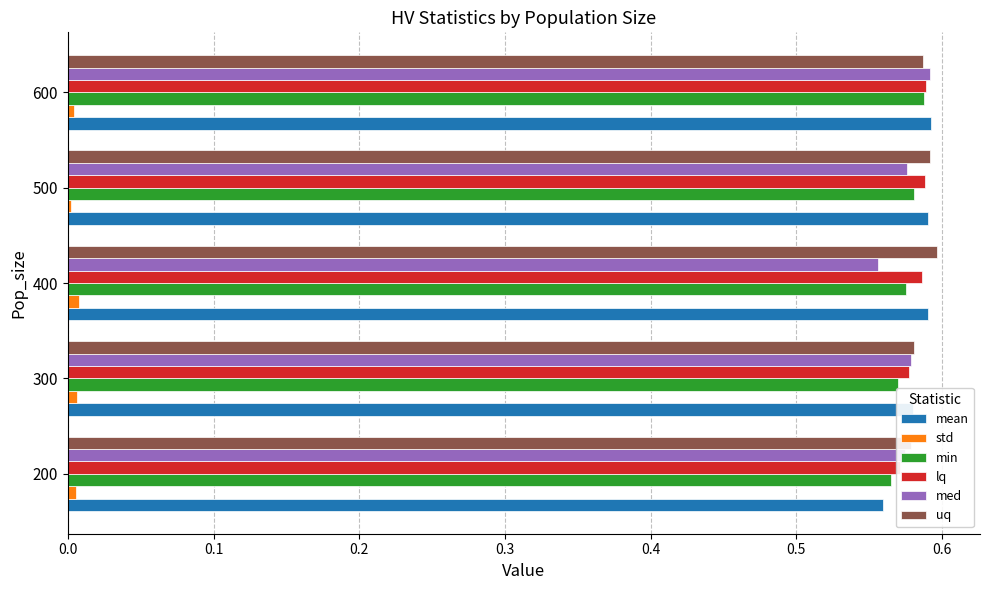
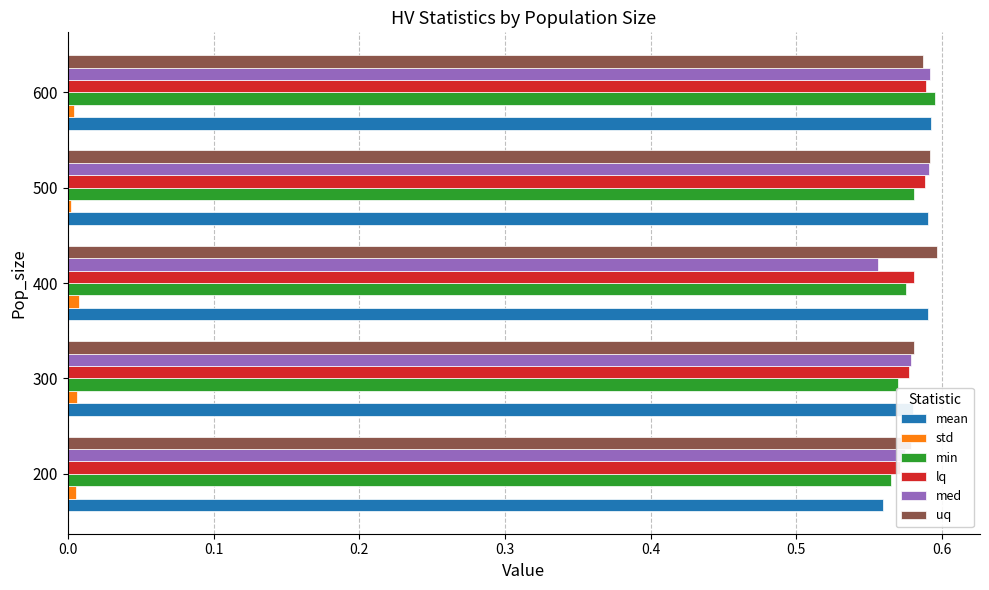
  {
    "mean": {
      "600": 0.592,
      "500": 0.590,
      "400": 0.590,
      "200": 0.559
    },
    "std": {
      "600": 0.004,
      "500": 0.002,
      "400": 0.008,
      "300": 0.006,
      "200": 0.006
    },
    "min": {
-     "600": 0.588,
+     "600": 0.595,
      "500": 0.581,
      "400": 0.575,
      "300": 0.570,
      "200": 0.565
    },
    "lq": {
      "600": 0.589,
      "500": 0.588,
-     "400": 0.586,
+     "400": 0.581,
      "300": 0.577
    },
    "med": {
      "600": 0.591,
-     "500": 0.576,
+     "500": 0.591,
      "400": 0.556,
      "300": 0.579
    },
    "uq": {
      "600": 0.587,
      "500": 0.592,
      "400": 0.596,
      "300": 0.581
    }
  }
